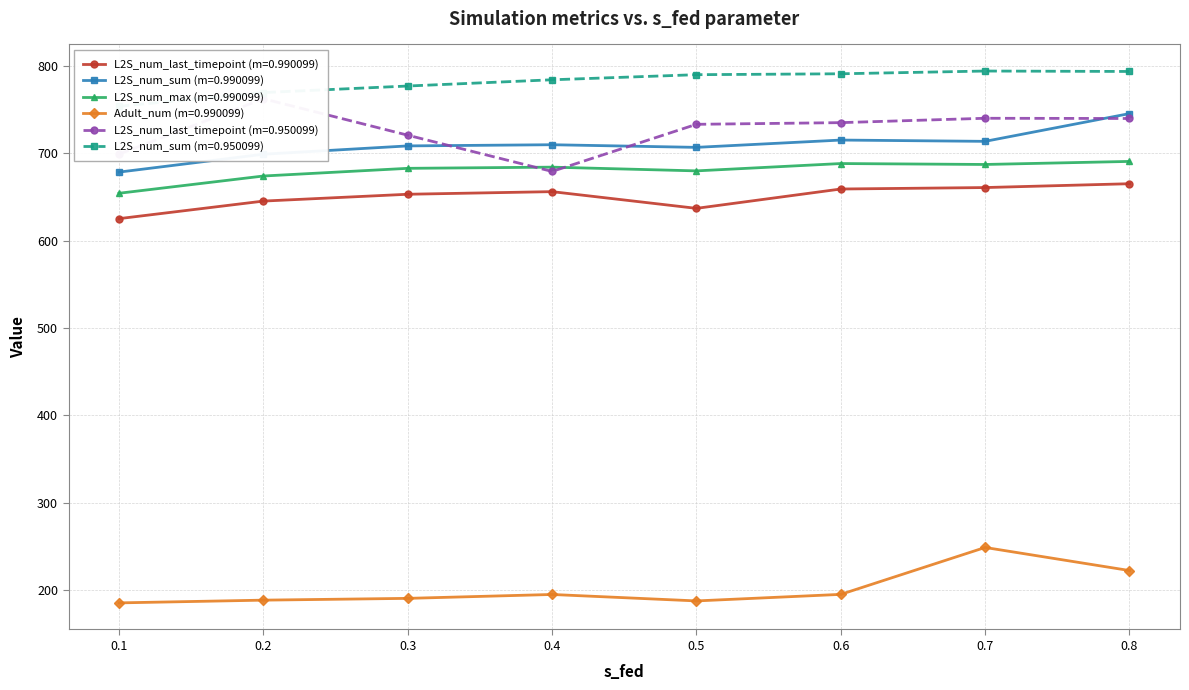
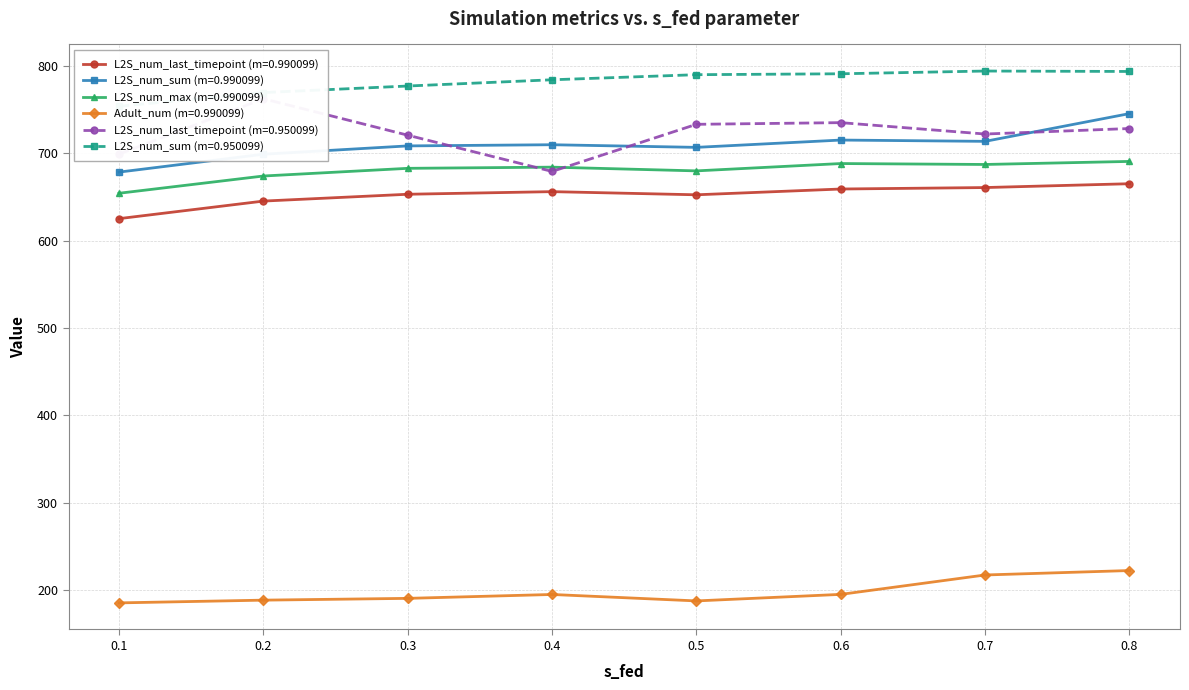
  {
    "L2S_num_last_timepoint (m=0.990099)": {
      "0.1": 630,
      "0.2": 650,
      "0.3": 650,
      "0.4": 660,
-     "0.5": 640,
+     "0.5": 650,
      "0.6": 660,
      "0.7": 660,
      "0.8": 670
    },
    "L2S_num_sum (m=0.990099)": {
      "0.1": 680,
      "0.3": 710,
      "0.4": 710,
      "0.5": 710,
      "0.6": 720,
      "0.7": 710,
      "0.8": 750
    },
    "Adult_num (m=0.990099)": {
      "0.1": 190,
      "0.2": 190,
      "0.3": 190,
      "0.4": 190,
      "0.5": 190,
      "0.6": 190,
-     "0.7": 250,
+     "0.7": 220,
      "0.8": 220
    },
    "L2S_num_last_timepoint (m=0.950099)": {
      "0.3": 720,
      "0.4": 680,
      "0.5": 730,
      "0.6": 740,
-     "0.7": 740,
-     "0.8": 740
+     "0.7": 720,
+     "0.8": 730
    }
  }
